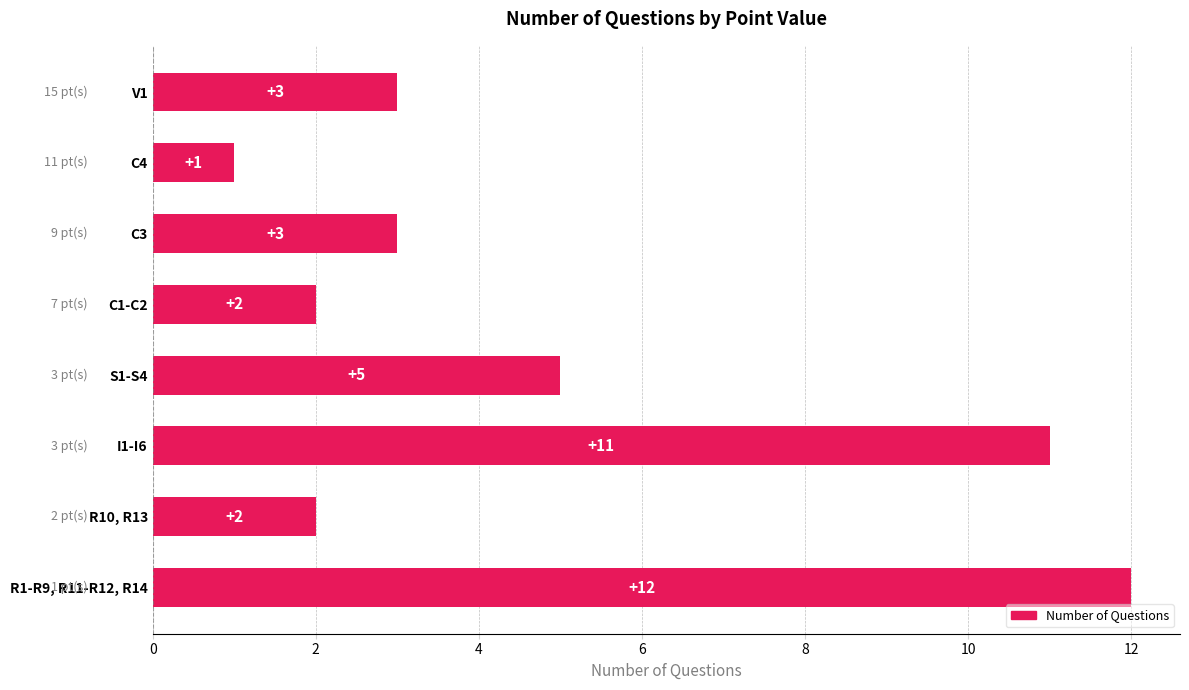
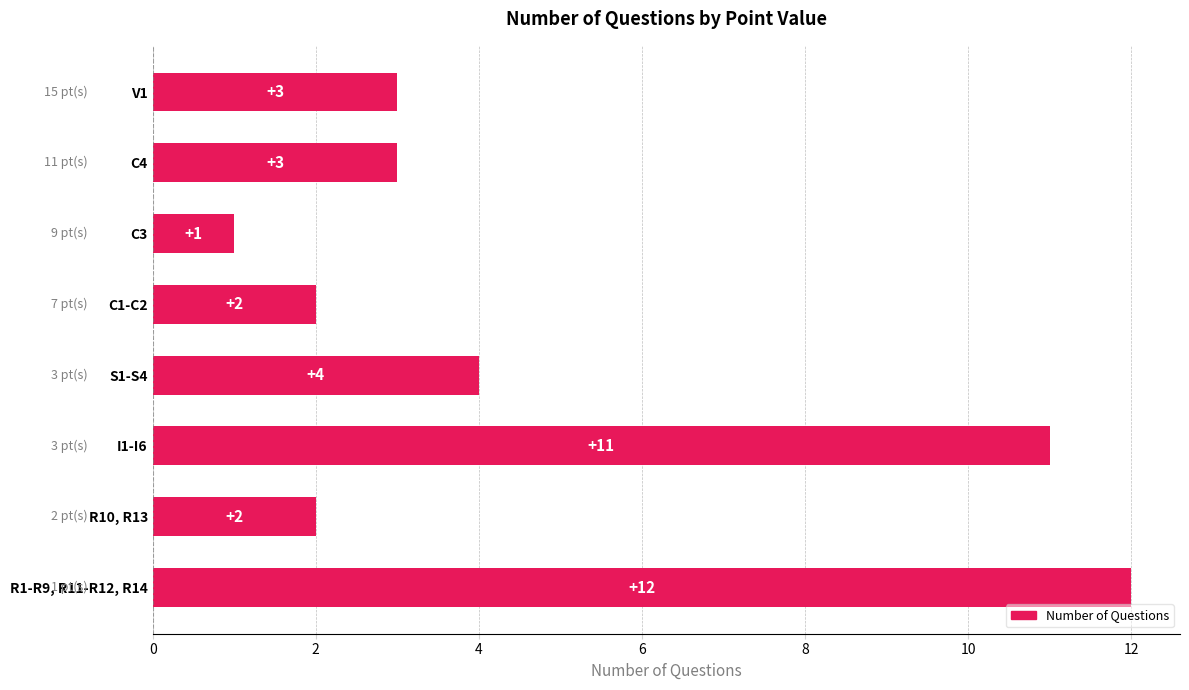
  {
    "V1": "+3",
-   "C4": "+1",
-   "C3": "+3",
+   "C4": "+3",
+   "C3": "+1",
    "C1-C2": "+2",
-   "S1-S4": "+5",
+   "S1-S4": "+4",
    "I1-I6": "+11",
    "R10, R13": "+2",
    "R1-R9, R11-R12, R14": "+12"
  }
